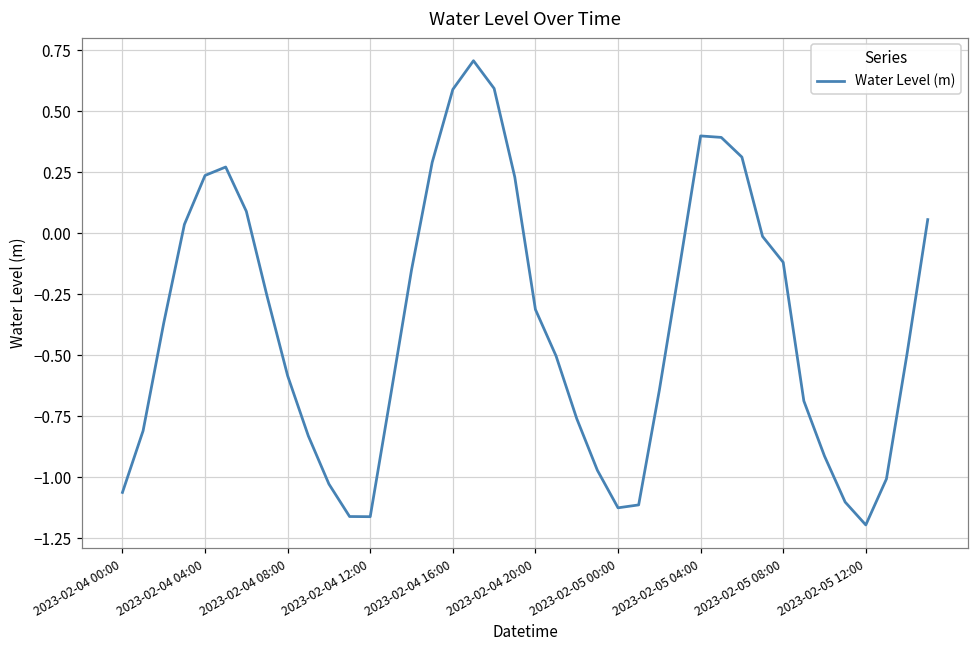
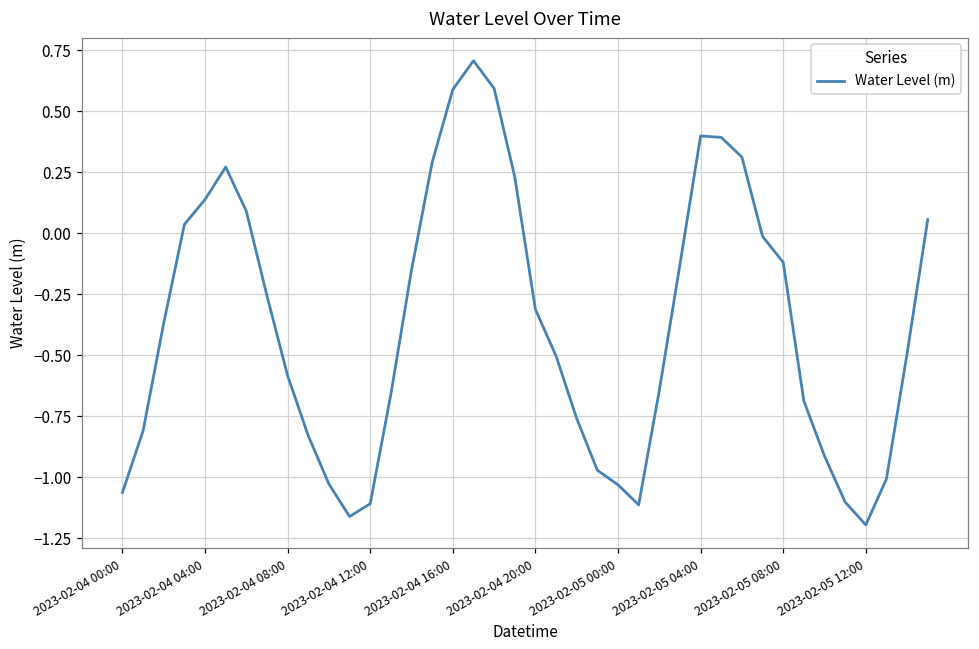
  {
    "2023-02-04 00:00": -1.06,
-   "2023-02-04 04:00": 0.24,
+   "2023-02-04 04:00": 0.14,
    "2023-02-04 08:00": -0.58,
-   "2023-02-04 12:00": -1.16,
+   "2023-02-04 12:00": -1.11,
    "2023-02-04 16:00": 0.59,
    "2023-02-04 20:00": -0.31,
-   "2023-02-05 00:00": -1.13,
+   "2023-02-05 00:00": -1.03,
    "2023-02-05 04:00": 0.40,
    "2023-02-05 08:00": -0.12,
    "2023-02-05 12:00": -1.20
  }
